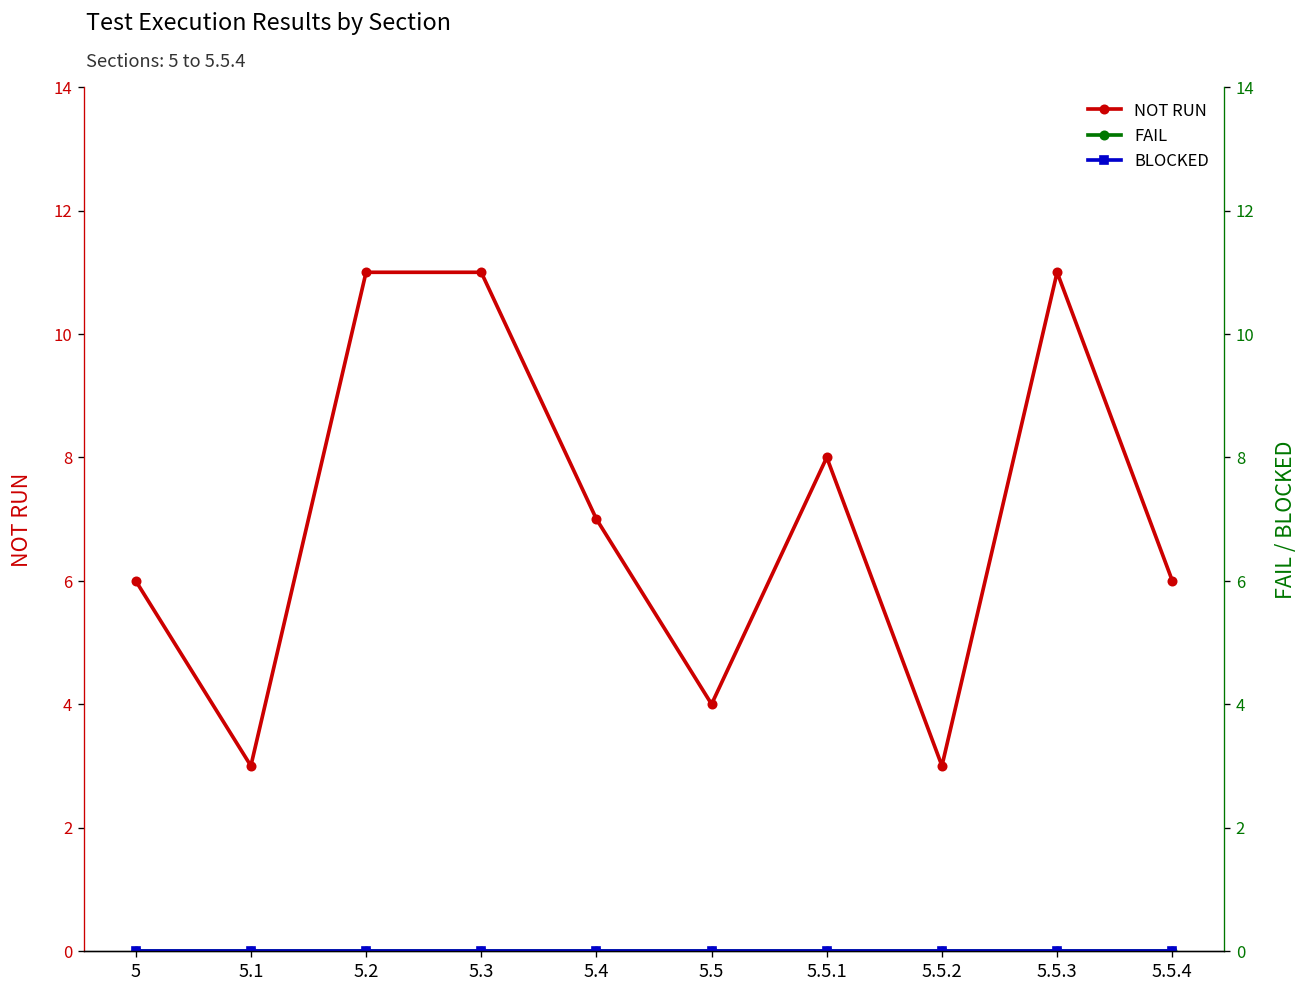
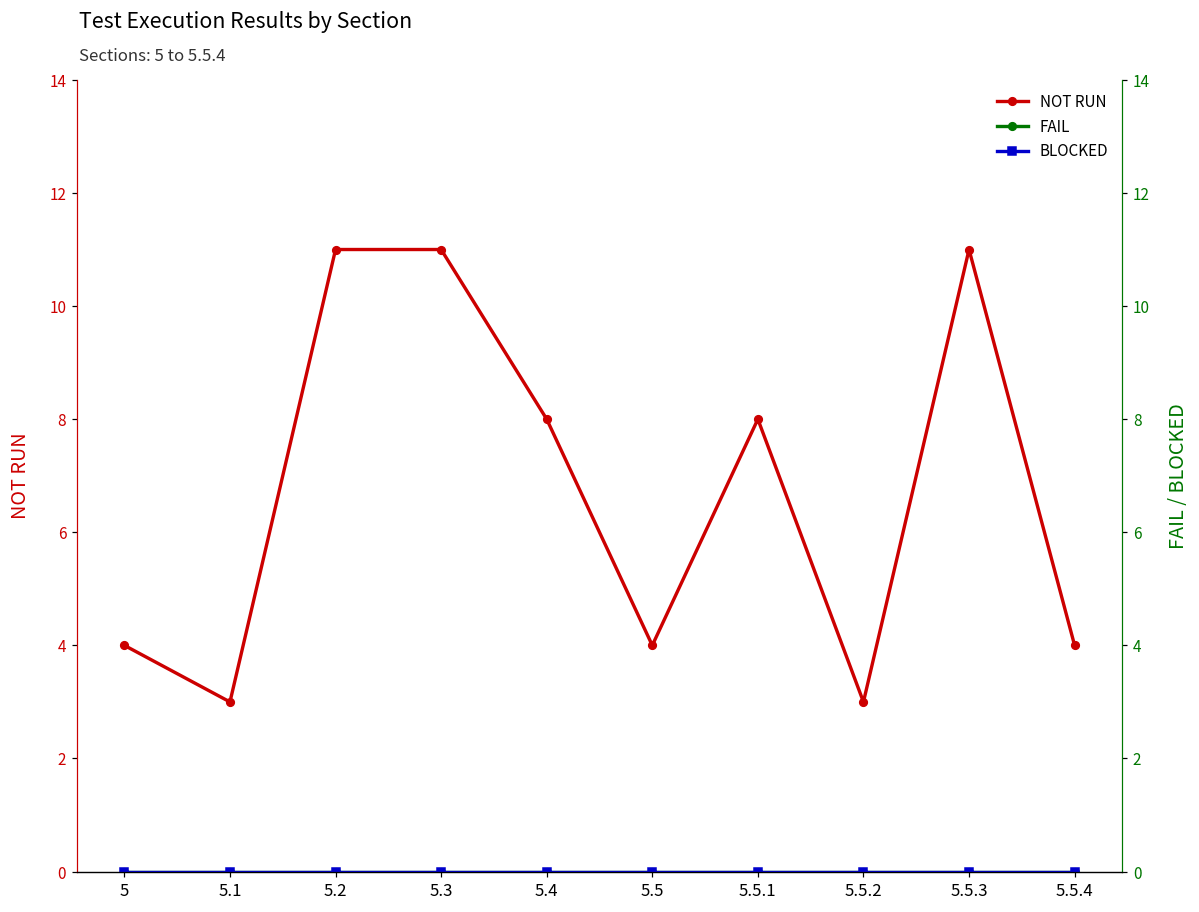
  {
    "NOT RUN": {
-     "5": 6,
+     "5": 4,
      "5.1": 3,
      "5.2": 11,
      "5.3": 11,
-     "5.4": 7,
+     "5.4": 8,
      "5.5": 4,
      "5.5.1": 8,
      "5.5.2": 3,
      "5.5.3": 11,
-     "5.5.4": 6
+     "5.5.4": 4
    },
    "BLOCKED": {
      "5": 0.0,
      "5.1": 0.0,
      "5.2": 0.0,
      "5.3": 0.0,
      "5.4": 0.0,
      "5.5": 0.0,
      "5.5.1": 0.0,
      "5.5.2": 0.0,
      "5.5.3": 0.0,
      "5.5.4": 0.0
    }
  }
